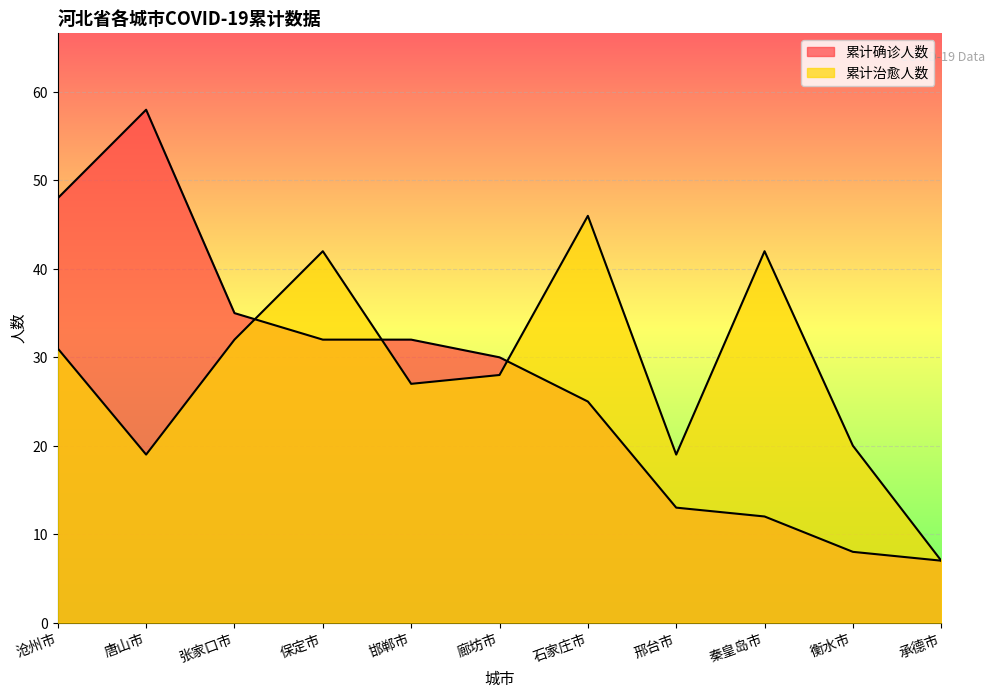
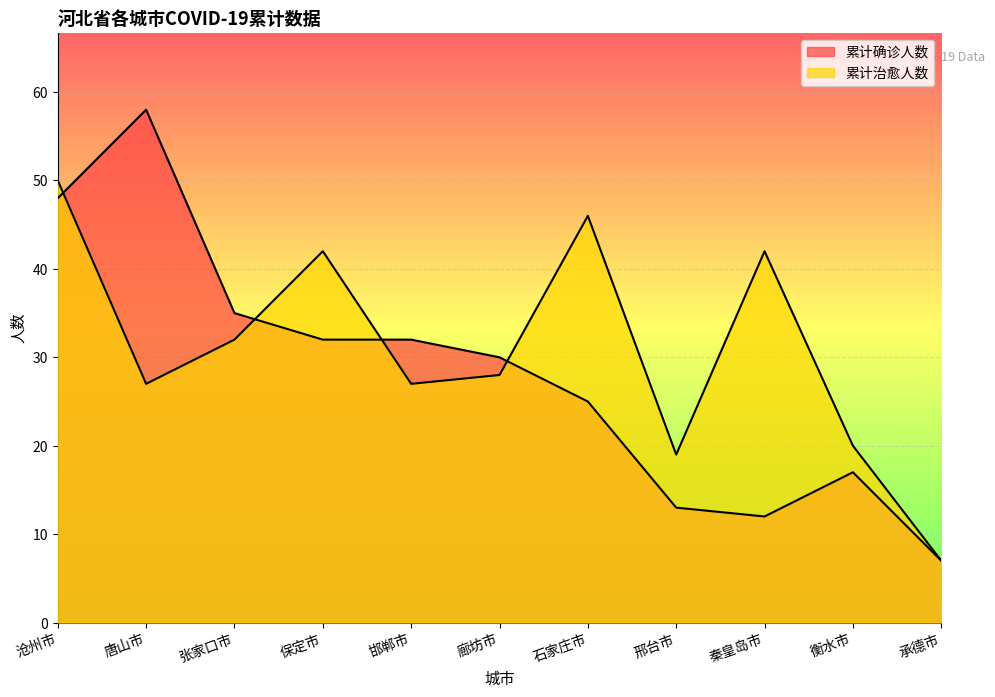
  {
    "累计确诊人数": {
      "沧州市": 48,
      "唐山市": 58,
      "张家口市": 35,
      "保定市": 32,
      "邯郸市": 32,
      "廊坊市": 30,
      "石家庄市": 25,
      "邢台市": 13,
      "秦皇岛市": 12,
-     "衡水市": 8
+     "衡水市": 17
    },
    "累计治愈人数": {
-     "沧州市": 31,
-     "唐山市": 19,
+     "沧州市": 50,
+     "唐山市": 27,
      "张家口市": 32,
      "保定市": 42,
      "邯郸市": 27,
      "廊坊市": 28,
      "石家庄市": 46,
      "邢台市": 19,
      "秦皇岛市": 42,
      "衡水市": 20
    }
  }
